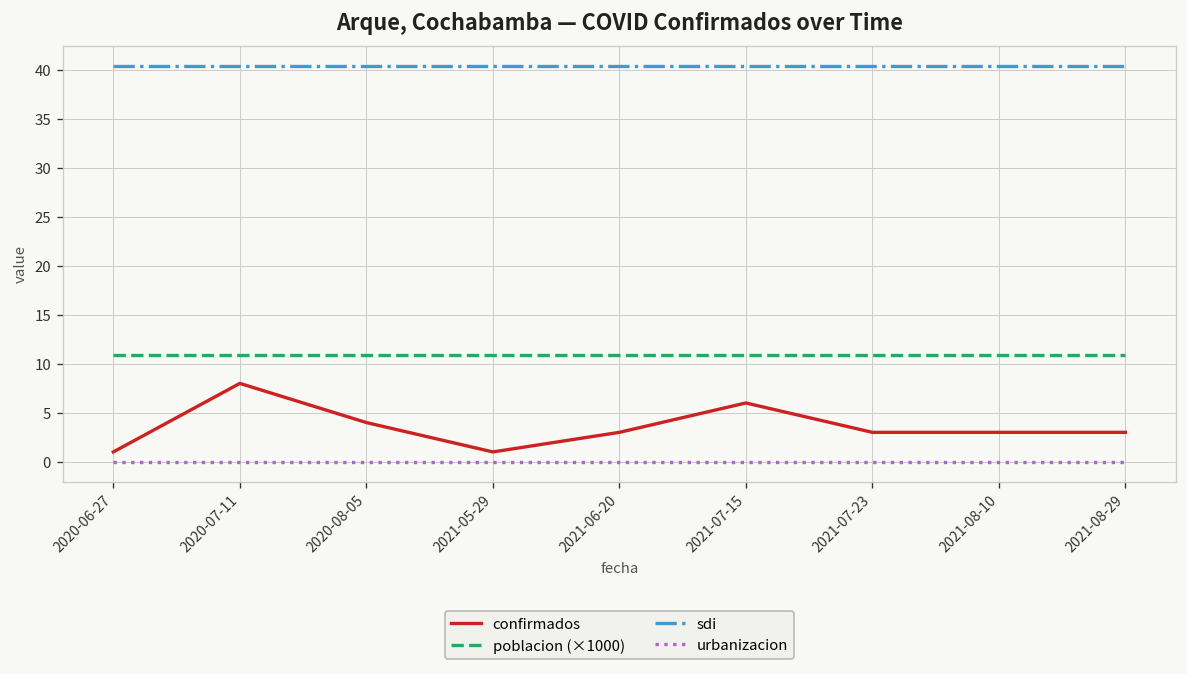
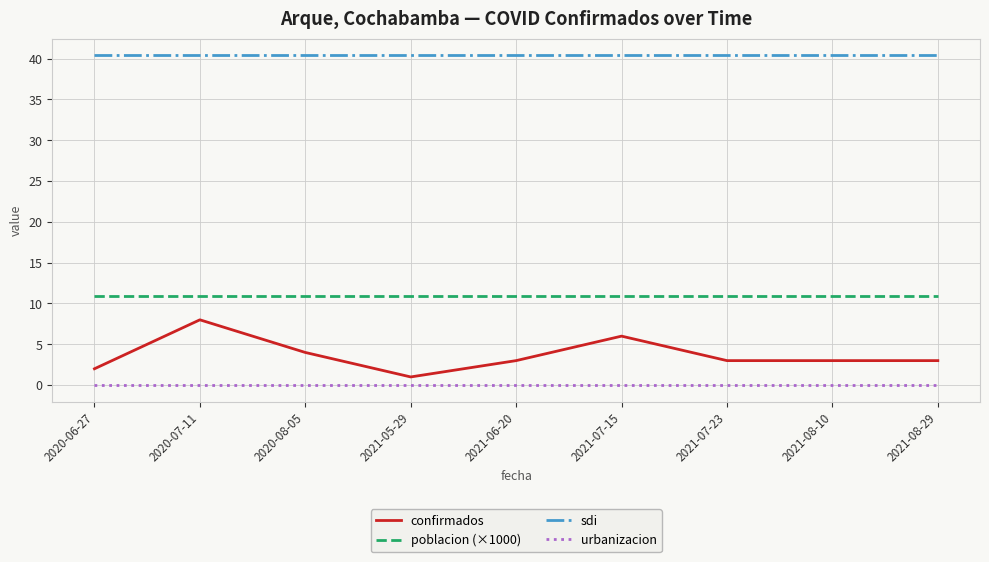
  {
    "confirmados": {
-     "2020-06-27": 1,
+     "2020-06-27": 2,
      "2020-07-11": 8,
      "2020-08-05": 4,
      "2021-05-29": 1,
      "2021-06-20": 3,
      "2021-07-15": 6,
      "2021-07-23": 3,
      "2021-08-10": 3,
      "2021-08-29": 3
    },
    "poblacion (×1000)": {
      "2020-06-27": 11,
      "2020-07-11": 11,
      "2020-08-05": 11,
      "2021-05-29": 11,
      "2021-06-20": 11,
      "2021-07-15": 11,
      "2021-07-23": 11,
      "2021-08-10": 11,
      "2021-08-29": 11
    },
    "sdi": {
      "2020-06-27": 40,
      "2020-07-11": 40,
      "2020-08-05": 40,
      "2021-05-29": 40,
      "2021-06-20": 40,
      "2021-07-15": 40,
      "2021-07-23": 40,
      "2021-08-10": 40,
      "2021-08-29": 40
    },
    "urbanizacion": {
      "2020-06-27": 0,
      "2020-07-11": 0,
      "2020-08-05": 0,
      "2021-05-29": 0,
      "2021-06-20": 0,
      "2021-07-15": 0,
      "2021-07-23": 0,
      "2021-08-10": 0,
      "2021-08-29": 0
    }
  }
